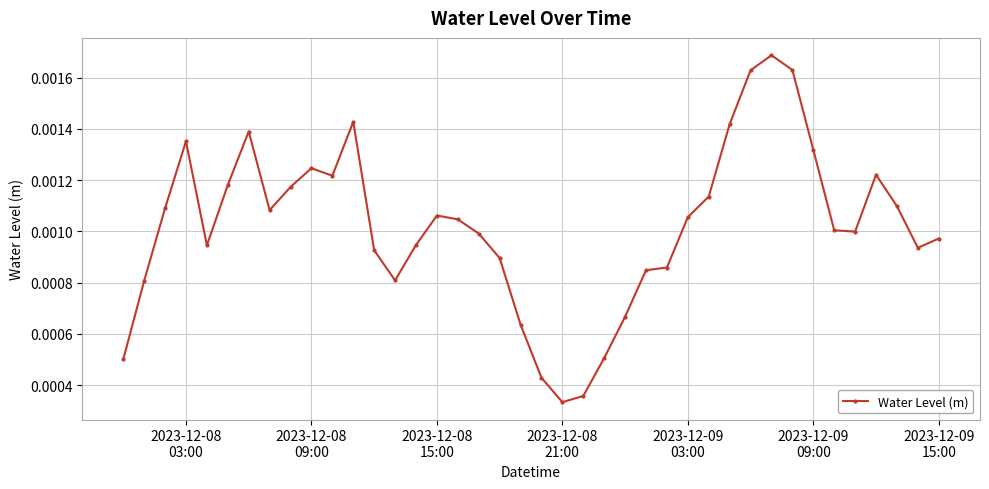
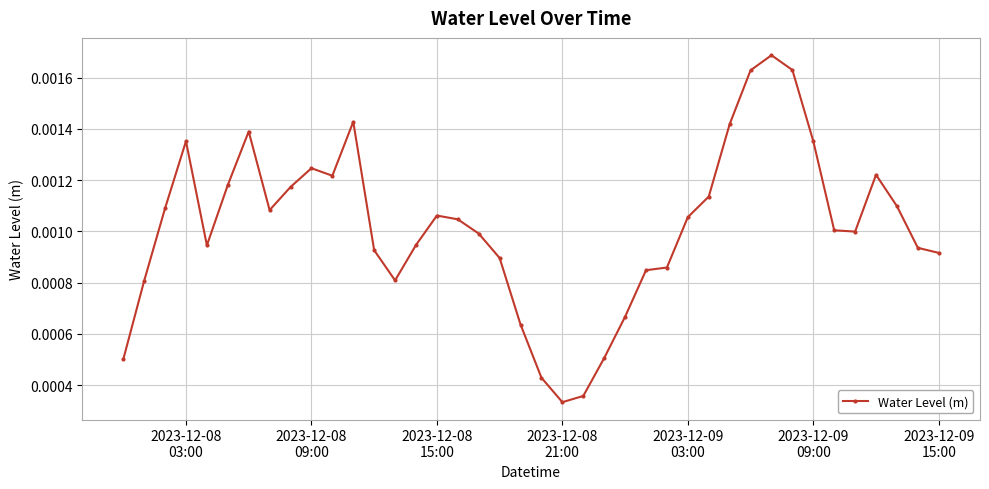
  {
    "2023-12-08 03:00": 0.00135,
    "2023-12-08 09:00": 0.00125,
    "2023-12-08 15:00": 0.00106,
    "2023-12-08 21:00": 0.00033,
    "2023-12-09 03:00": 0.00106,
-   "2023-12-09 09:00": 0.00132,
-   "2023-12-09 15:00": 0.00097
+   "2023-12-09 09:00": 0.00135,
+   "2023-12-09 15:00": 0.00092
  }
